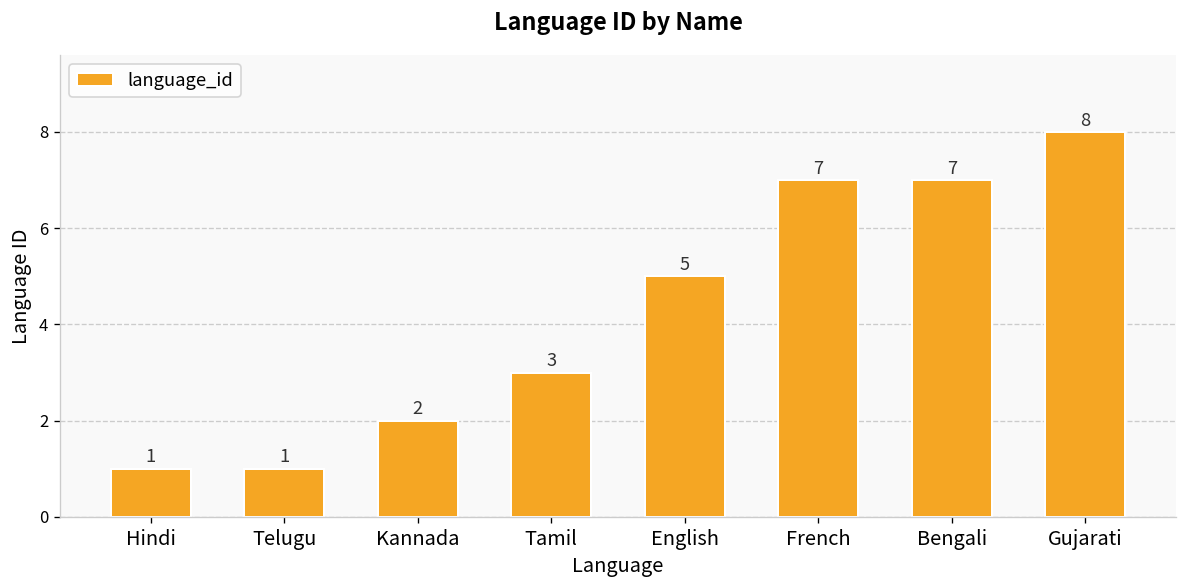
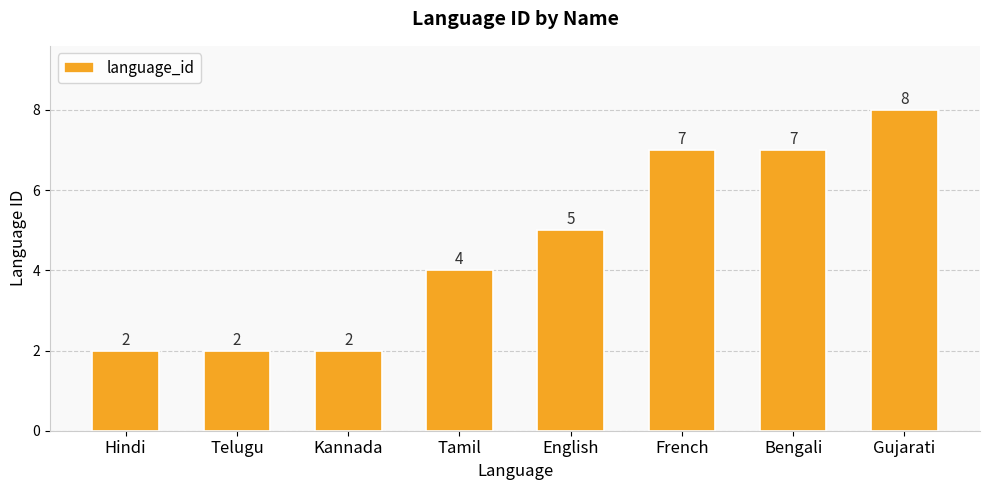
  {
-   "Hindi": 1,
-   "Telugu": 1,
+   "Hindi": 2,
+   "Telugu": 2,
    "Kannada": 2,
-   "Tamil": 3,
+   "Tamil": 4,
    "English": 5,
    "French": 7,
    "Bengali": 7,
    "Gujarati": 8
  }
